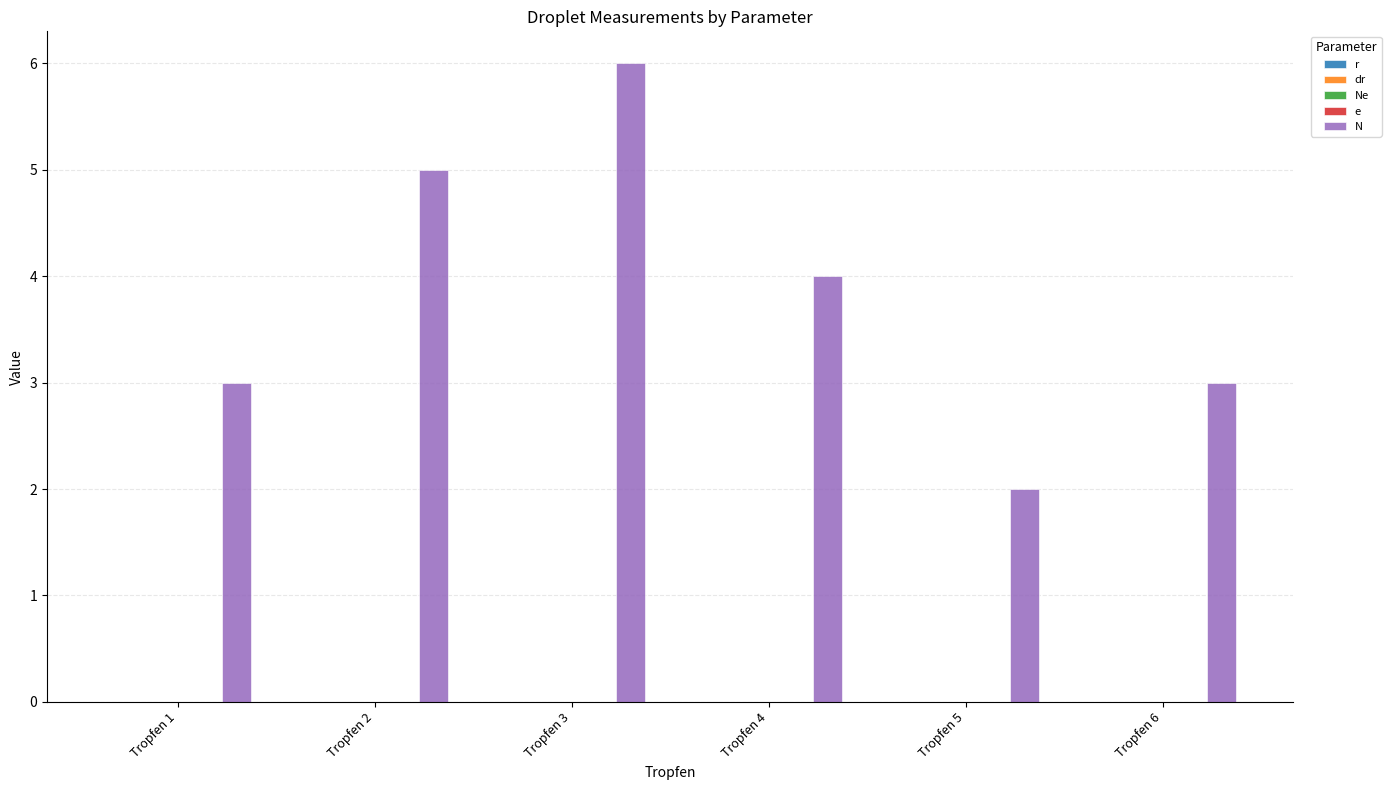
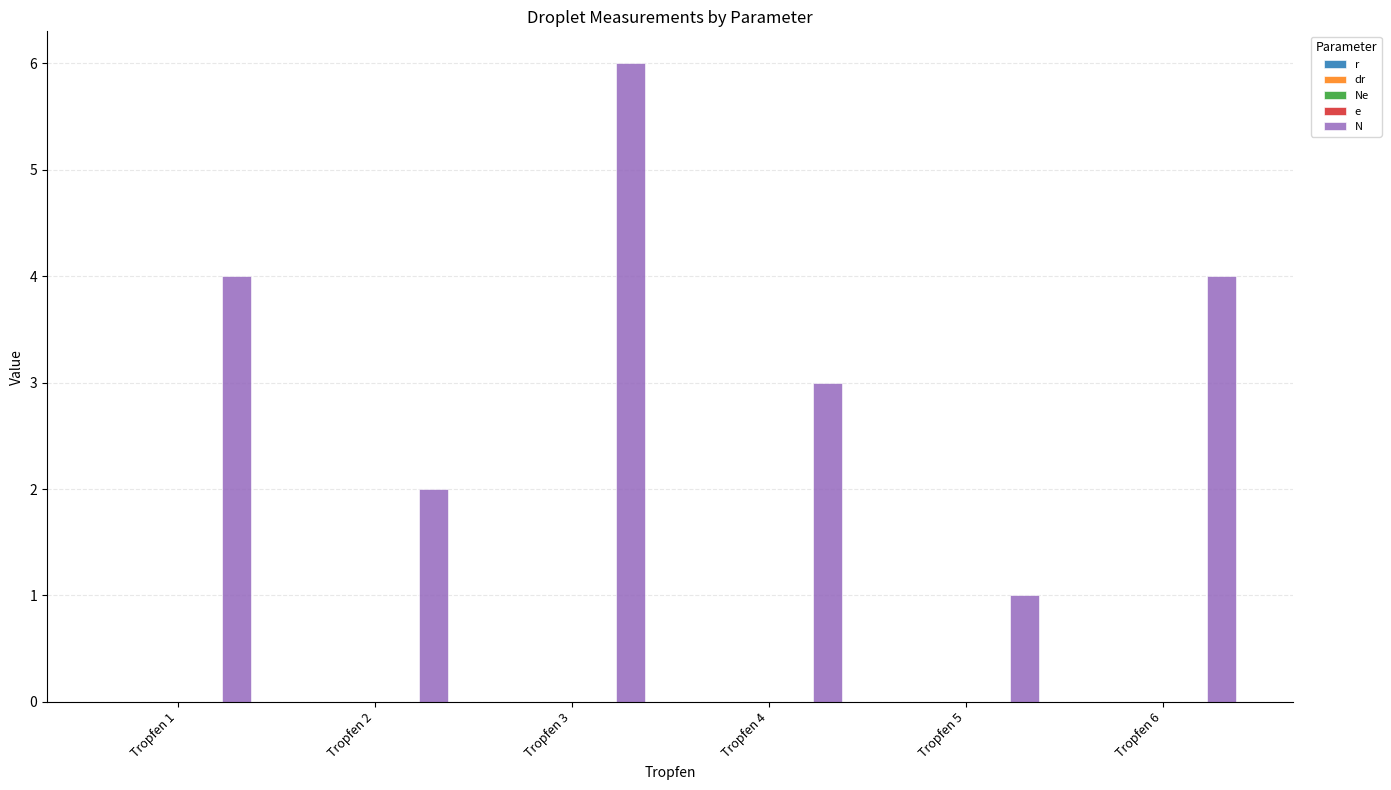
  {
    "N": {
-     "Tropfen 1": 3,
-     "Tropfen 2": 5,
+     "Tropfen 1": 4,
+     "Tropfen 2": 2,
      "Tropfen 3": 6,
-     "Tropfen 4": 4,
-     "Tropfen 5": 2,
-     "Tropfen 6": 3
+     "Tropfen 4": 3,
+     "Tropfen 5": 1,
+     "Tropfen 6": 4
    }
  }
